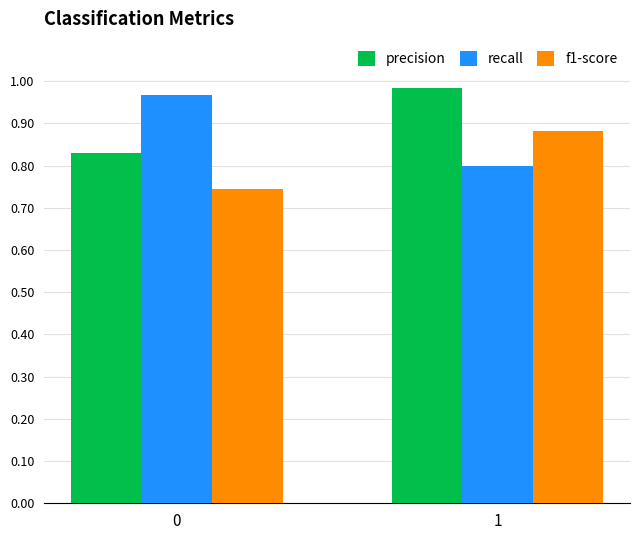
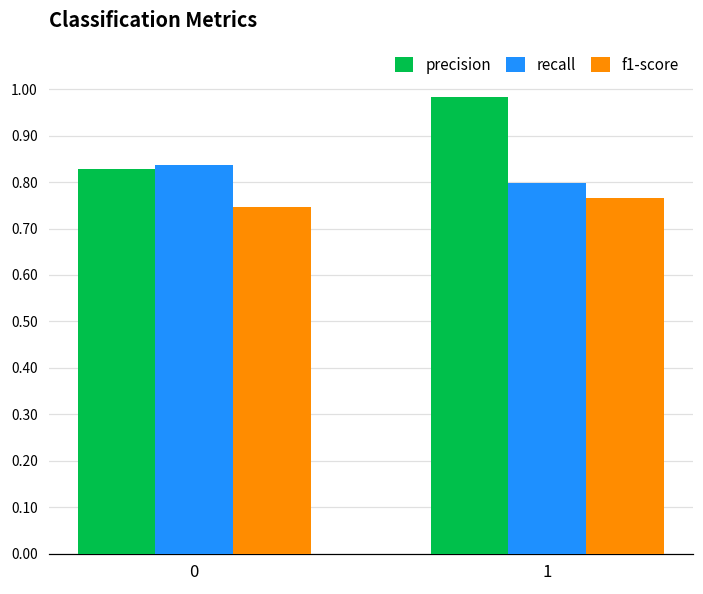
  {
    "precision": {
      "0": 0.83,
      "1": 0.98
    },
    "recall": {
-     "0": 0.97,
+     "0": 0.84,
      "1": 0.80
    },
    "f1-score": {
      "0": 0.75,
-     "1": 0.88
+     "1": 0.77
    }
  }
